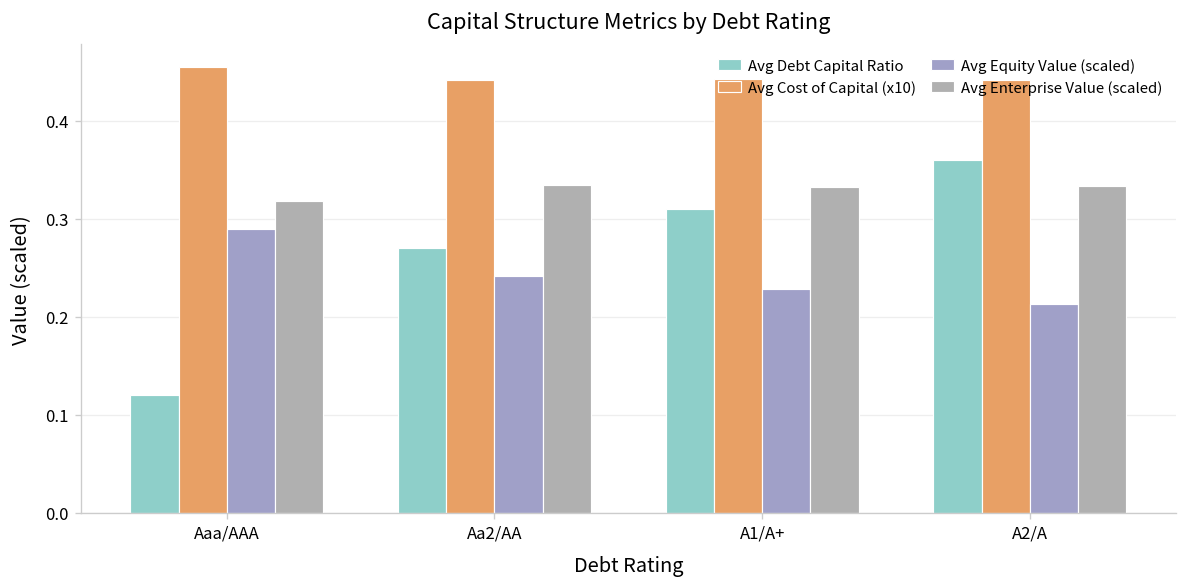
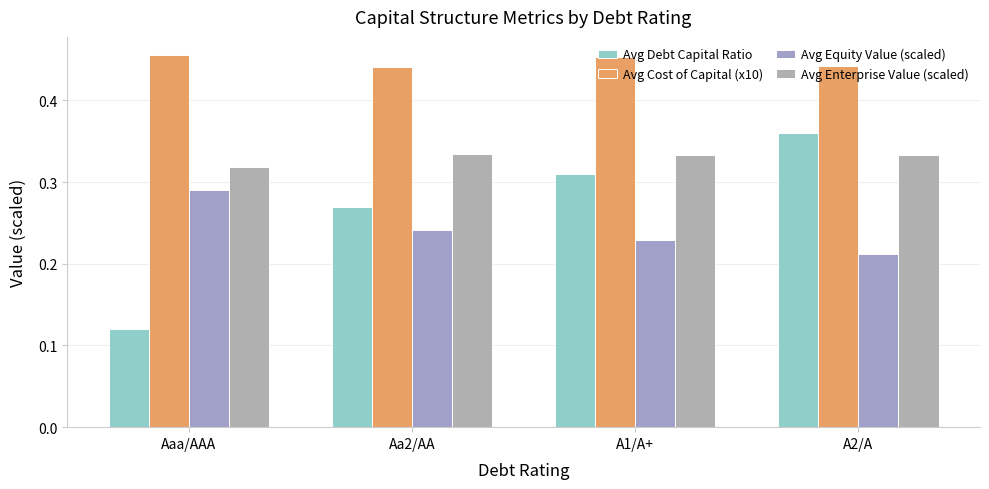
  {
    "Avg Cost of Capital (x10)": {
      "Aaa/AAA": 0.45,
      "Aa2/AA": 0.44,
-     "A1/A+": 0.44,
+     "A1/A+": 0.45,
      "A2/A": 0.44
    }
  }
